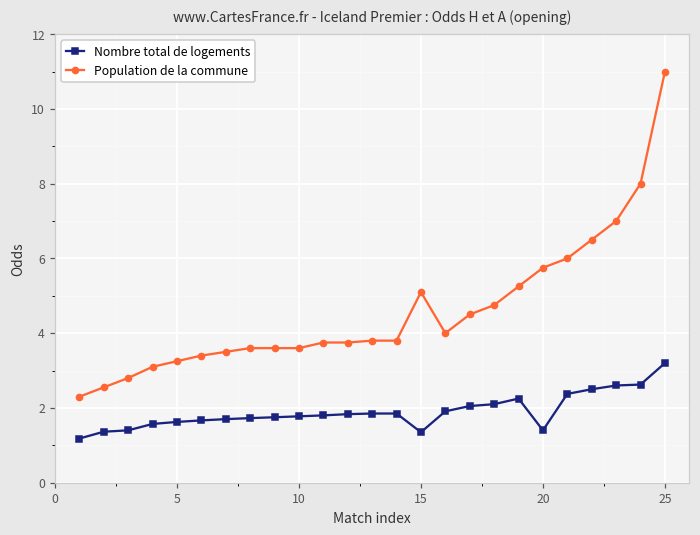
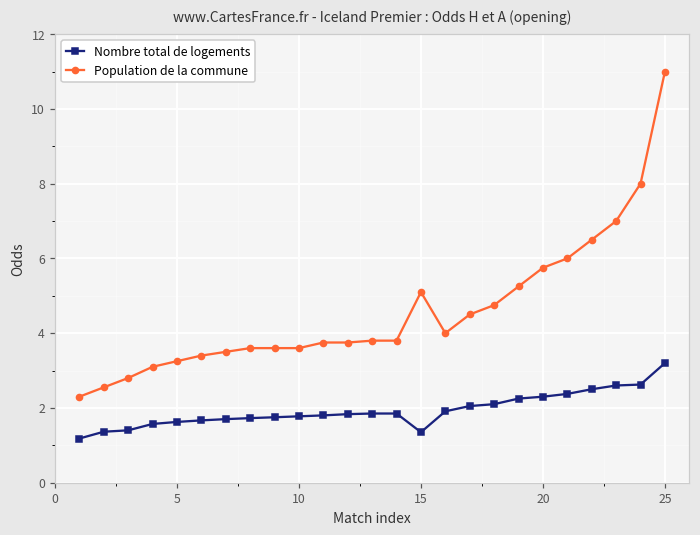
  {
    "Nombre total de logements": {
      "5": 1.6,
      "10": 1.8,
      "15": 1.4,
-     "20": 1.4,
+     "20": 2.3,
      "25": 3.2
    },
    "Population de la commune": {
      "5": 3.3,
      "10": 3.6,
      "15": 5.1,
      "20": 5.8,
      "25": 11.0
    }
  }
